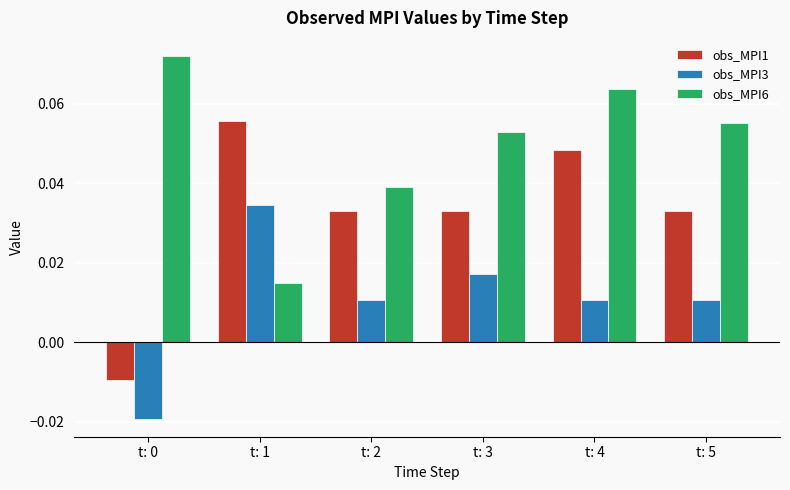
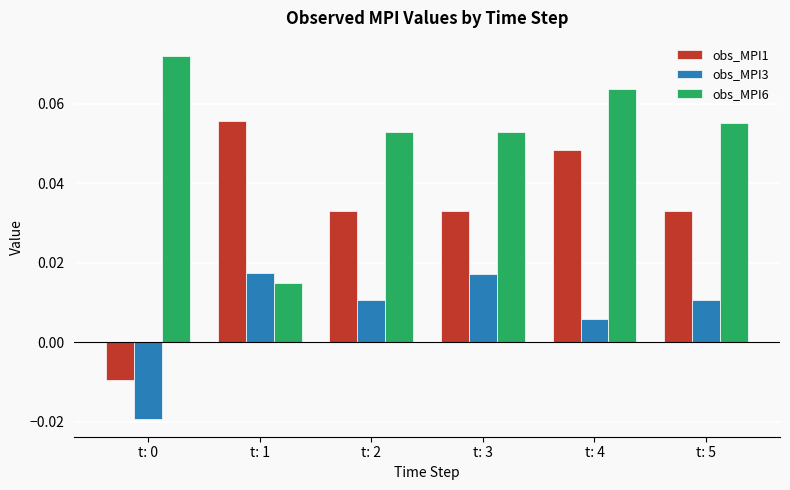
  {
    "obs_MPI1": {
      "t: 0": -0.009,
      "t: 1": 0.056,
      "t: 2": 0.033,
      "t: 3": 0.033,
      "t: 4": 0.048,
      "t: 5": 0.033
    },
    "obs_MPI3": {
      "t: 0": -0.019,
-     "t: 1": 0.034,
+     "t: 1": 0.017,
      "t: 2": 0.011,
      "t: 3": 0.017,
-     "t: 4": 0.011,
+     "t: 4": 0.006,
      "t: 5": 0.011
    },
    "obs_MPI6": {
      "t: 0": 0.072,
      "t: 1": 0.015,
-     "t: 2": 0.039,
+     "t: 2": 0.053,
      "t: 3": 0.053,
      "t: 4": 0.064,
      "t: 5": 0.055
    }
  }
